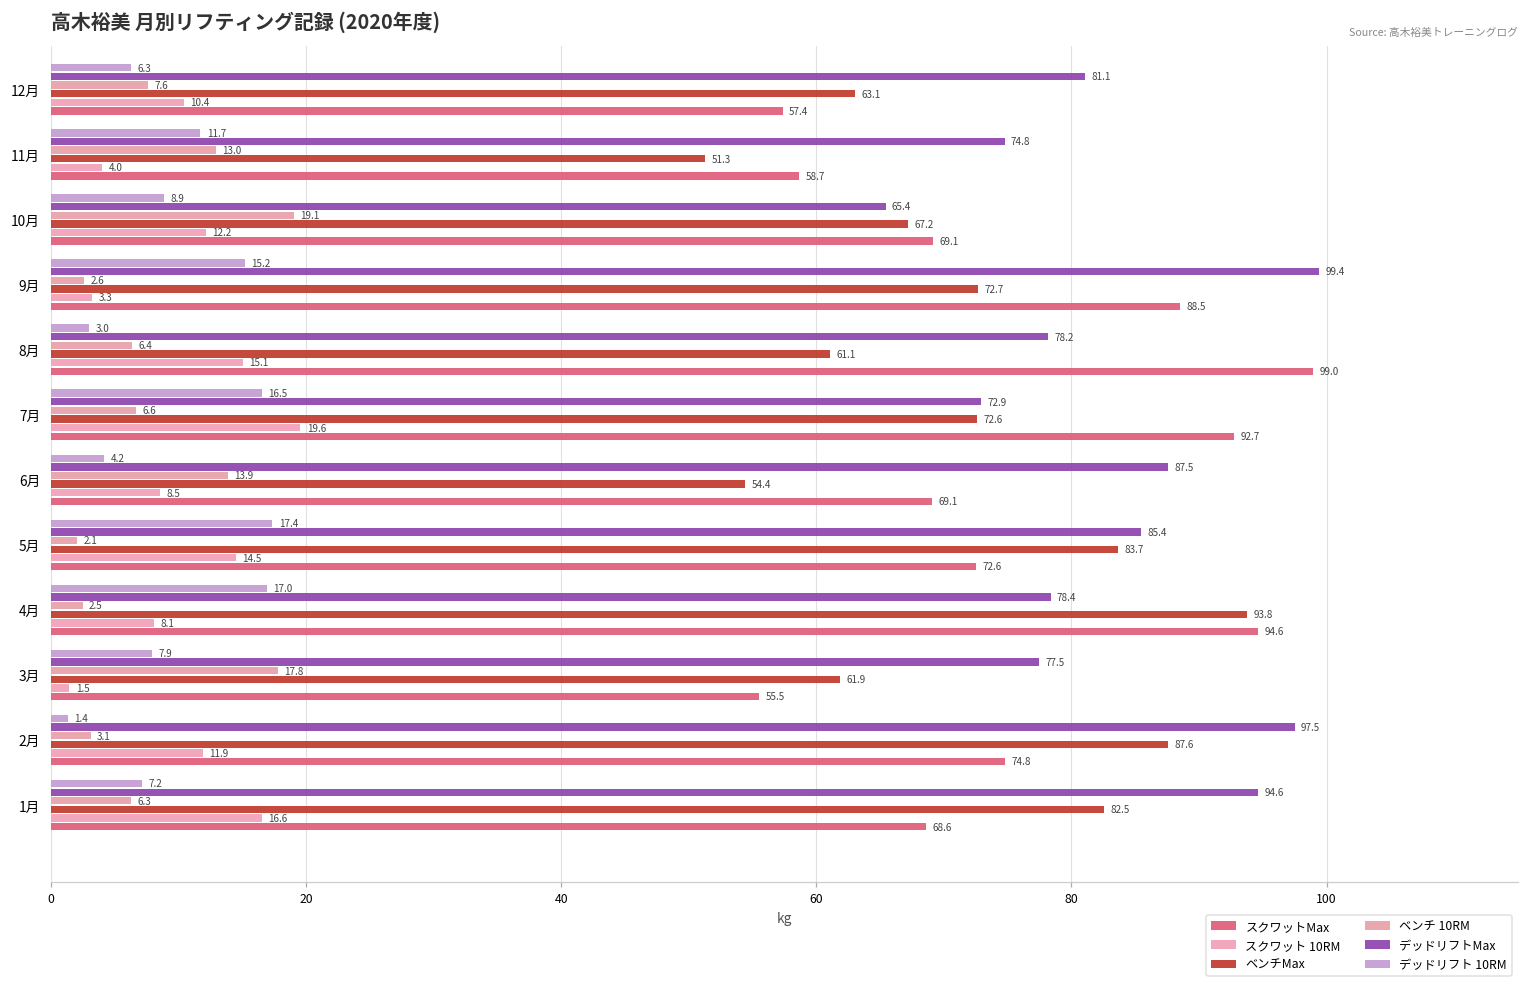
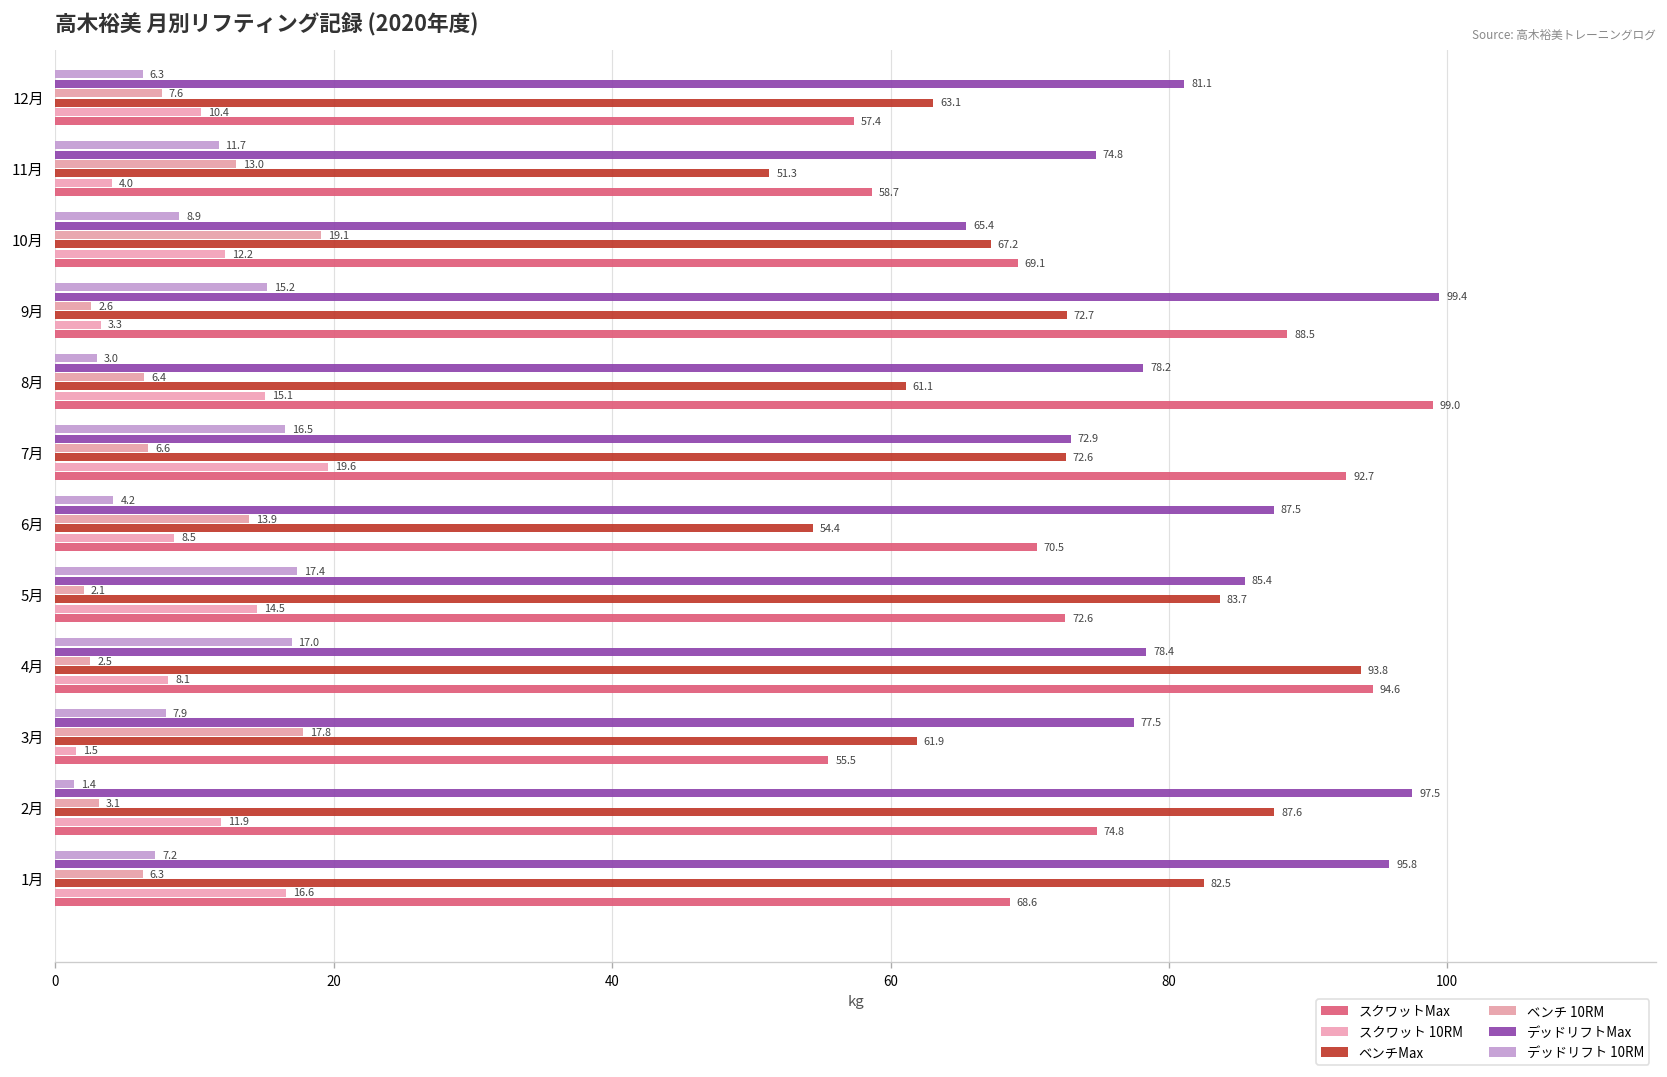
  {
    "スクワットMax": {
      "12月": 57.4,
      "11月": 58.7,
      "10月": 69.1,
      "9月": 88.5,
      "8月": 99.0,
      "7月": 92.7,
-     "6月": 69.1,
+     "6月": 70.5,
      "5月": 72.6,
      "4月": 94.6,
      "3月": 55.5,
      "2月": 74.8,
      "1月": 68.6
    },
    "ベンチMax": {
      "12月": 63.1,
      "11月": 51.3,
      "10月": 67.2,
      "9月": 72.7,
      "8月": 61.1,
      "7月": 72.6,
      "6月": 54.4,
      "5月": 83.7,
      "4月": 93.8,
      "3月": 61.9,
      "2月": 87.6,
      "1月": 82.5
    },
    "デッドリフトMax": {
      "12月": 81.1,
      "11月": 74.8,
      "10月": 65.4,
      "9月": 99.4,
      "8月": 78.2,
      "7月": 72.9,
      "6月": 87.5,
      "5月": 85.4,
      "4月": 78.4,
      "3月": 77.5,
      "2月": 97.5,
-     "1月": 94.6
+     "1月": 95.8
    }
  }
